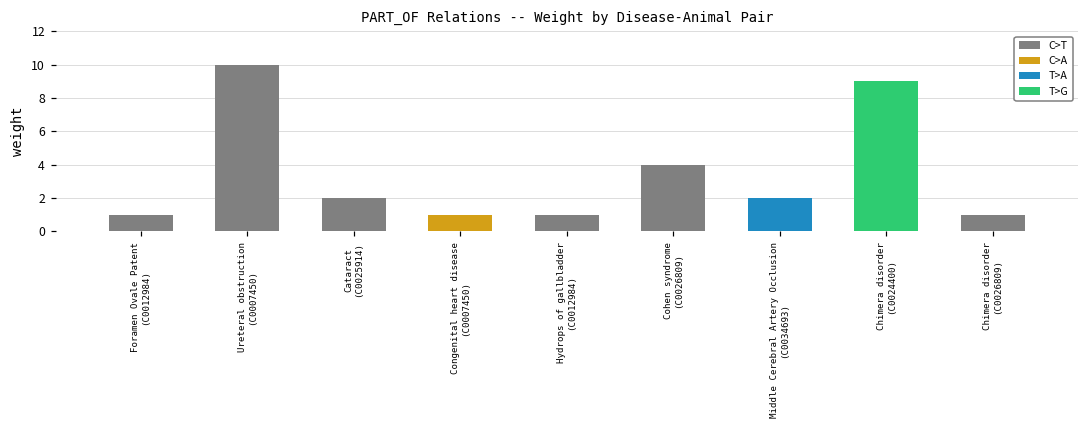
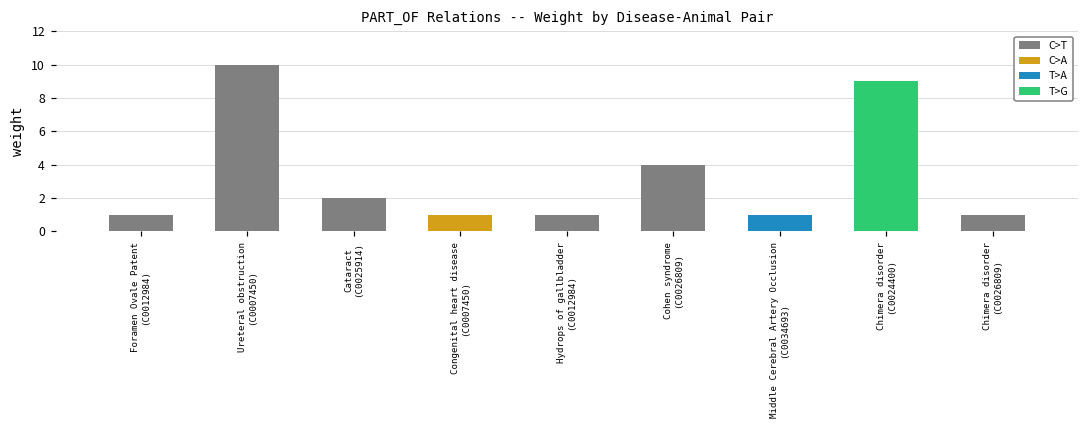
  {
    "Foramen Ovale Patent (C0012984)": 1,
    "Ureteral obstruction (C0007450)": 10,
    "Cataract (C0025914)": 2,
    "Congenital heart disease (C0007450)": 1,
    "Hydrops of gallbladder (C0012984)": 1,
    "Cohen syndrome (C0026809)": 4,
-   "Middle Cerebral Artery Occlusion (C0034693)": 2,
+   "Middle Cerebral Artery Occlusion (C0034693)": 1,
    "Chimera disorder (C0024400)": 9,
    "Chimera disorder (C0026809)": 1
  }
